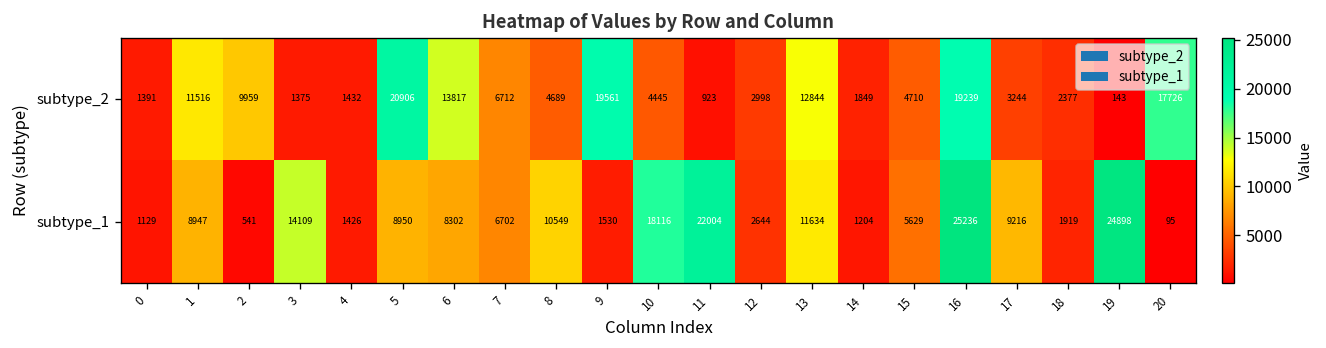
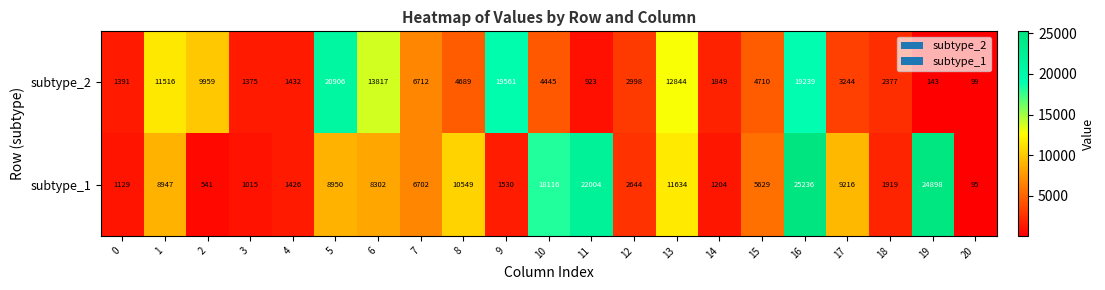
  {
    "subtype_2": {
      "0": 1391,
      "1": 11516,
      "2": 9959,
      "3": 1375,
      "4": 1432,
      "5": 20906,
      "6": 13817,
      "7": 6712,
      "8": 4689,
      "9": 19561,
      "10": 4445,
      "11": 923,
      "12": 2998,
      "13": 12844,
      "14": 1849,
      "15": 4710,
      "16": 19239,
      "17": 3244,
      "18": 2377,
      "19": 143,
-     "20": 17726
+     "20": 99
    },
    "subtype_1": {
      "0": 1129,
      "1": 8947,
      "2": 541,
-     "3": 14109,
+     "3": 1015,
      "4": 1426,
      "5": 8950,
      "6": 8302,
      "7": 6702,
      "8": 10549,
      "9": 1530,
      "10": 18116,
      "11": 22004,
      "12": 2644,
      "13": 11634,
      "14": 1204,
      "15": 5629,
      "16": 25236,
      "17": 9216,
      "18": 1919,
      "19": 24898,
      "20": 95
    }
  }
